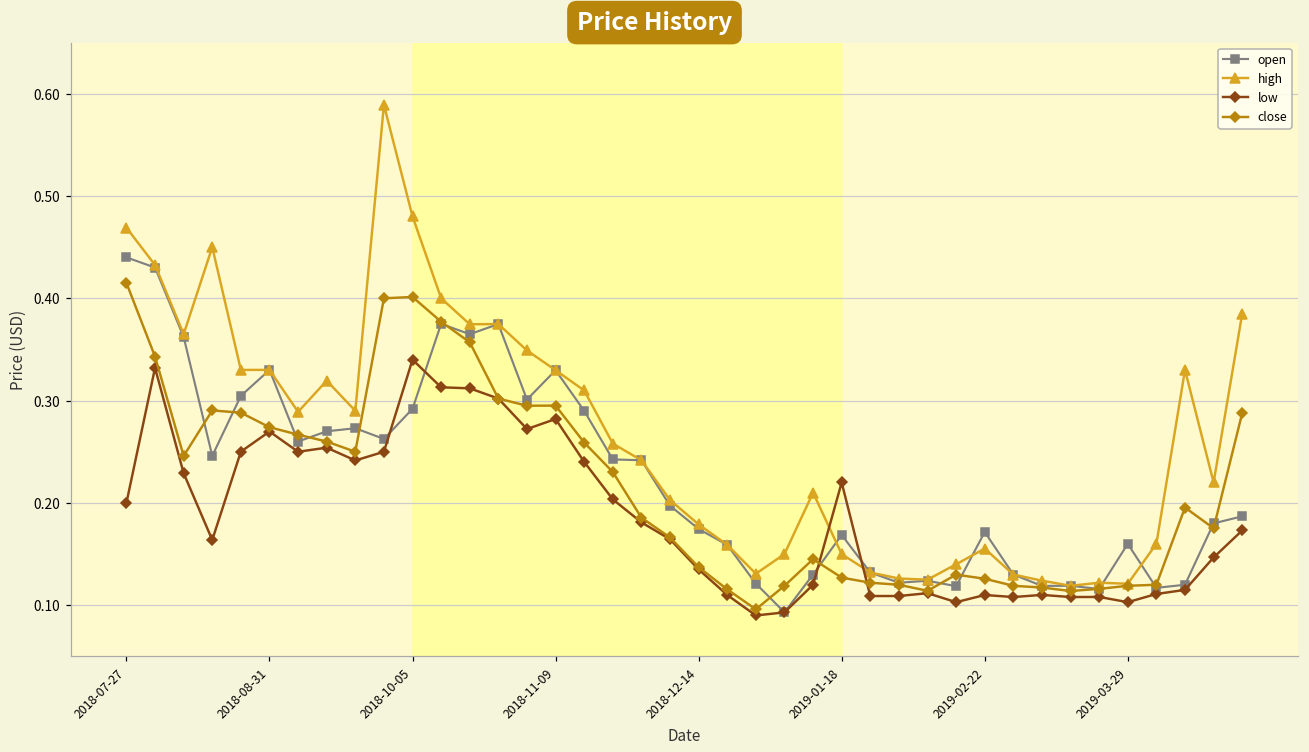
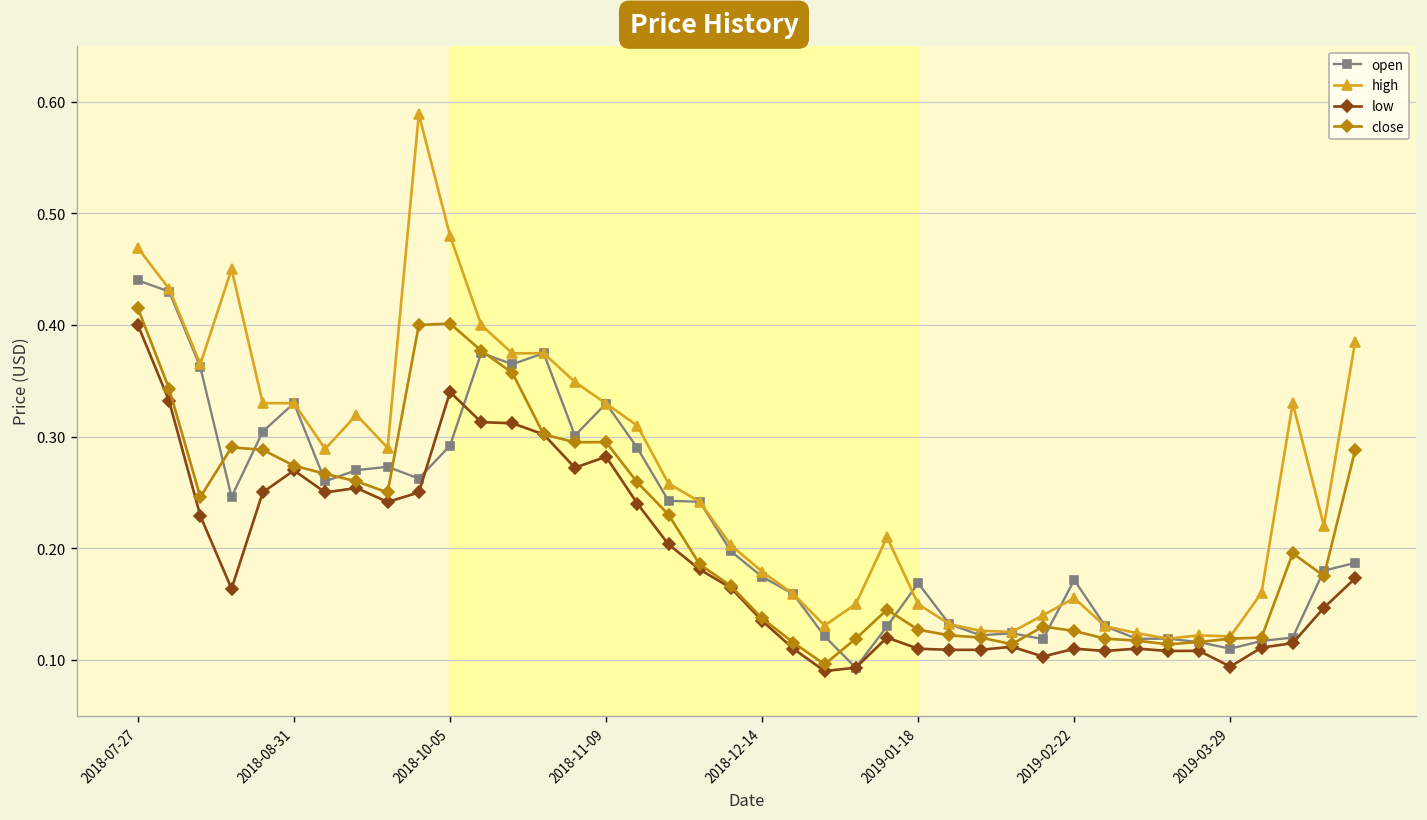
  {
    "open": {
      "2018-07-27": 0.44,
      "2018-10-05": 0.29,
      "2018-12-14": 0.17,
      "2019-01-18": 0.17,
      "2019-02-22": 0.17,
-     "2019-03-29": 0.16
+     "2019-03-29": 0.11
    },
    "low": {
-     "2018-07-27": 0.2,
+     "2018-07-27": 0.4,
      "2018-08-31": 0.27,
      "2018-10-05": 0.34,
      "2018-11-09": 0.28,
-     "2019-01-18": 0.22,
+     "2019-01-18": 0.11,
      "2019-02-22": 0.11,
-     "2019-03-29": 0.10
+     "2019-03-29": 0.09
    }
  }
